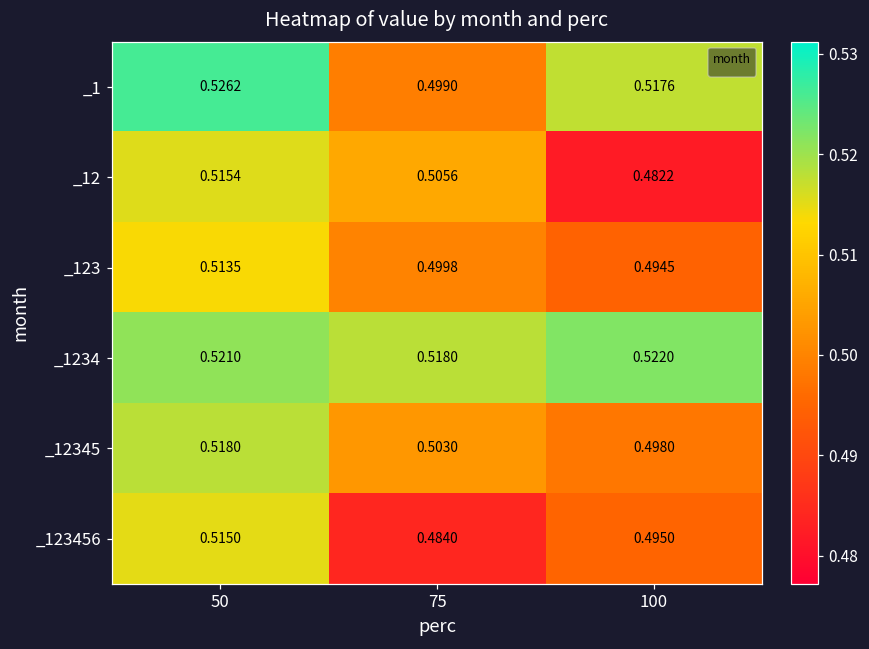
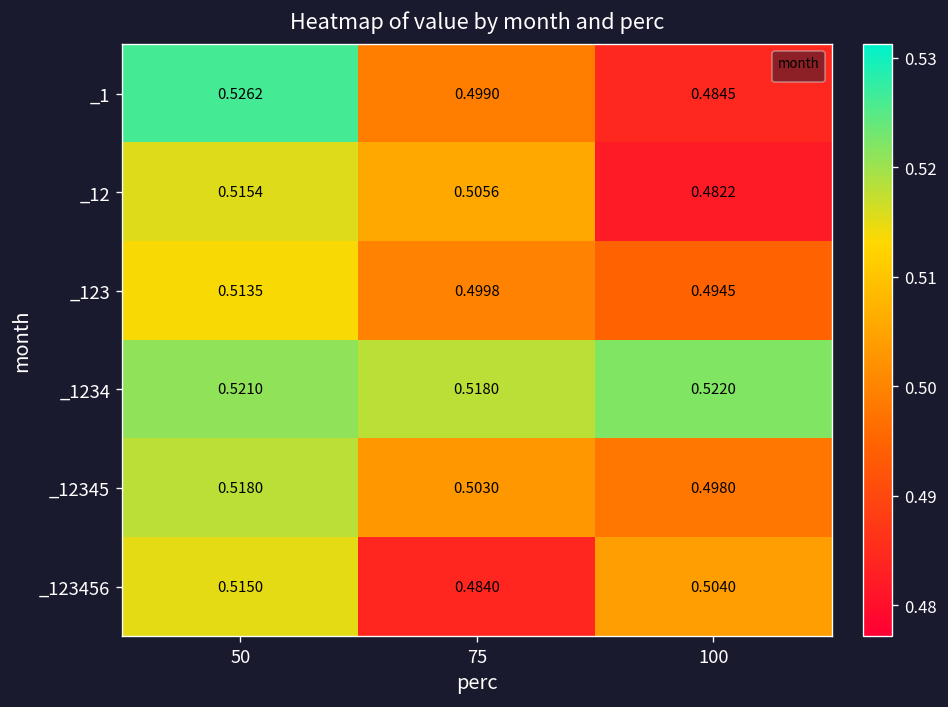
  {
    "_1": {
      "50": 0.5262,
      "75": 0.4990,
-     "100": 0.5176
+     "100": 0.4845
    },
    "_12": {
      "50": 0.5154,
      "75": 0.5056,
      "100": 0.4822
    },
    "_123": {
      "50": 0.5135,
      "75": 0.4998,
      "100": 0.4945
    },
    "_1234": {
      "50": 0.5210,
      "75": 0.5180,
      "100": 0.5220
    },
    "_12345": {
      "50": 0.5180,
      "75": 0.5030,
      "100": 0.4980
    },
    "_123456": {
      "50": 0.5150,
      "75": 0.4840,
-     "100": 0.4950
+     "100": 0.5040
    }
  }
